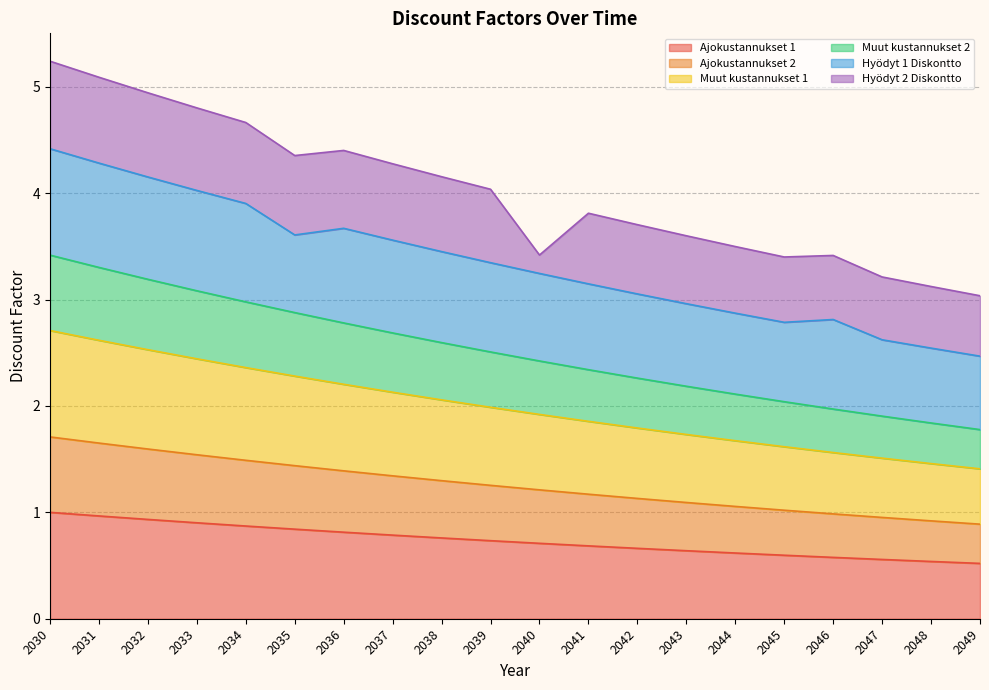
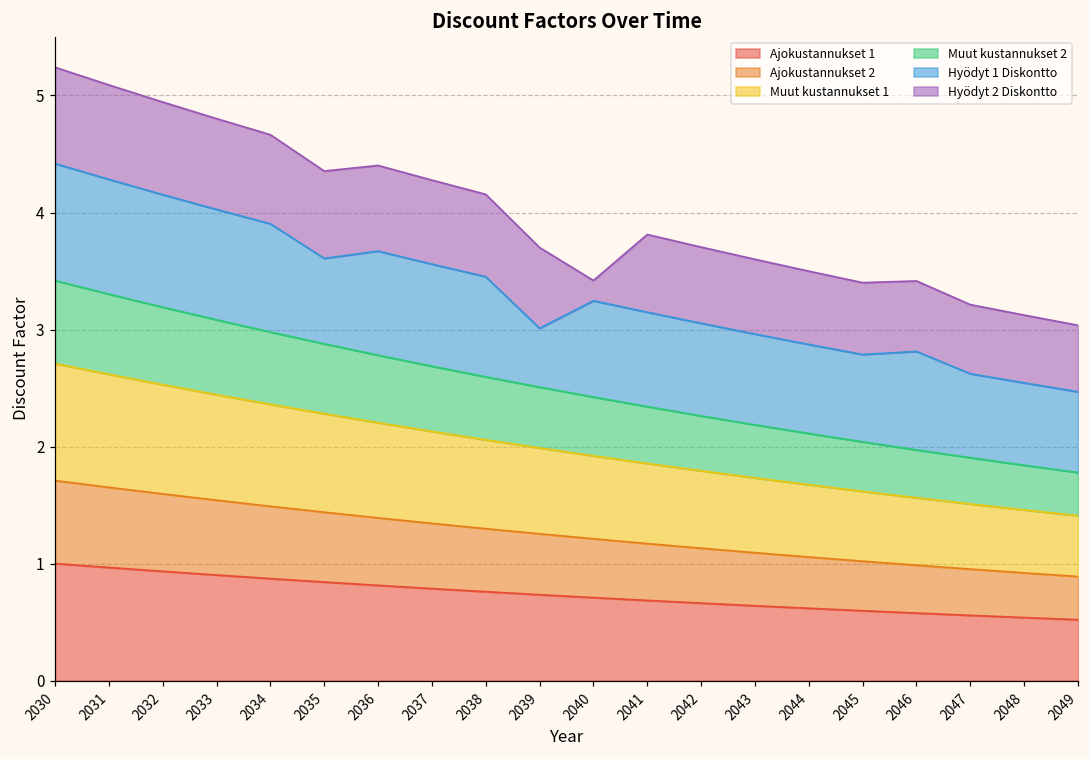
  {
    "Muut kustannukset 1": {
      "2030": 1.00,
      "2031": 0.97,
      "2032": 0.93,
      "2033": 0.90,
      "2034": 0.87,
      "2035": 0.84,
      "2036": 0.81,
      "2037": 0.79,
      "2038": 0.76,
      "2039": 0.73,
      "2040": 0.71,
      "2041": 0.68,
      "2042": 0.66,
      "2043": 0.64,
      "2044": 0.62,
      "2045": 0.60,
      "2046": 0.58,
      "2047": 0.56,
      "2048": 0.54,
      "2049": 0.52
    },
    "Muut kustannukset 2": {
      "2030": 0.71,
      "2031": 0.68,
      "2032": 0.66,
      "2033": 0.64,
      "2034": 0.62,
      "2035": 0.60,
      "2036": 0.58,
      "2037": 0.56,
      "2038": 0.54,
      "2039": 0.52,
      "2040": 0.50,
      "2041": 0.49,
      "2042": 0.47,
      "2043": 0.45,
      "2044": 0.44,
      "2045": 0.42,
      "2046": 0.41,
      "2047": 0.40,
      "2048": 0.38,
      "2049": 0.37
    },
    "Hyödyt 1 Diskontto": {
      "2030": 1.00,
      "2031": 0.98,
      "2032": 0.96,
      "2033": 0.94,
      "2034": 0.92,
      "2035": 0.73,
      "2036": 0.89,
      "2037": 0.87,
      "2038": 0.86,
-     "2039": 0.84,
+     "2039": 0.50,
      "2040": 0.82,
      "2041": 0.81,
      "2042": 0.79,
      "2043": 0.78,
      "2044": 0.76,
      "2045": 0.75,
      "2046": 0.84,
      "2047": 0.72,
      "2048": 0.70,
      "2049": 0.69
    },
    "Hyödyt 2 Diskontto": {
      "2030": 0.82,
      "2031": 0.81,
      "2032": 0.79,
      "2033": 0.78,
      "2034": 0.76,
      "2035": 0.75,
      "2036": 0.73,
      "2037": 0.72,
      "2038": 0.70,
      "2039": 0.69,
      "2040": 0.17,
      "2041": 0.66,
      "2042": 0.65,
      "2043": 0.64,
      "2044": 0.63,
      "2045": 0.61,
      "2046": 0.60,
      "2047": 0.59,
      "2048": 0.58,
      "2049": 0.57
    }
  }
